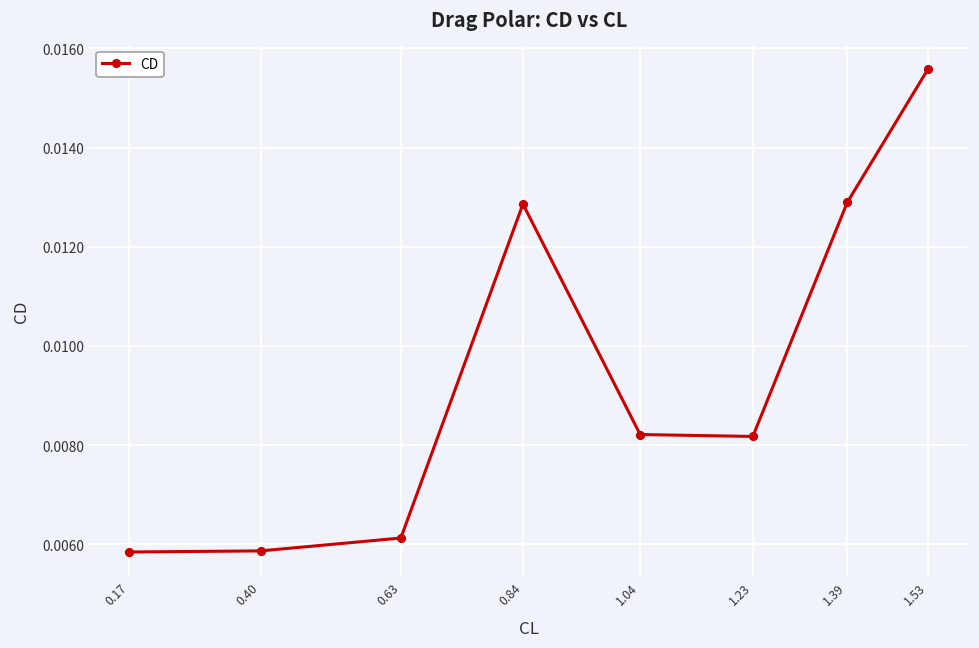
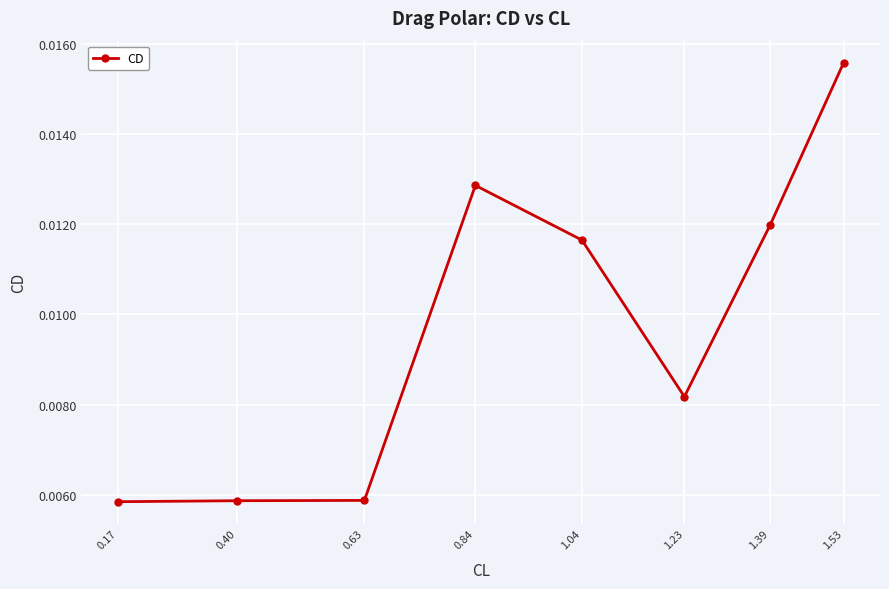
  {
    "0.17": 0.0058,
    "0.40": 0.0059,
-   "0.63": 0.0061,
+   "0.63": 0.0059,
    "0.84": 0.0129,
-   "1.04": 0.0082,
+   "1.04": 0.0116,
    "1.23": 0.0082,
-   "1.39": 0.0129,
+   "1.39": 0.0120,
    "1.53": 0.0156
  }
